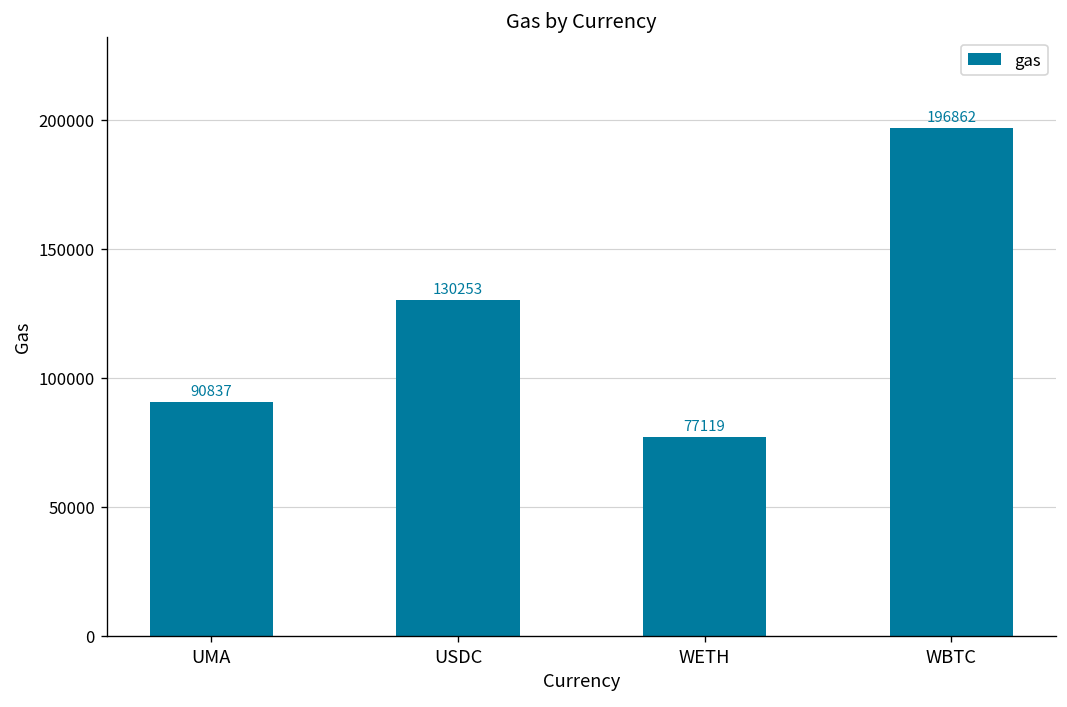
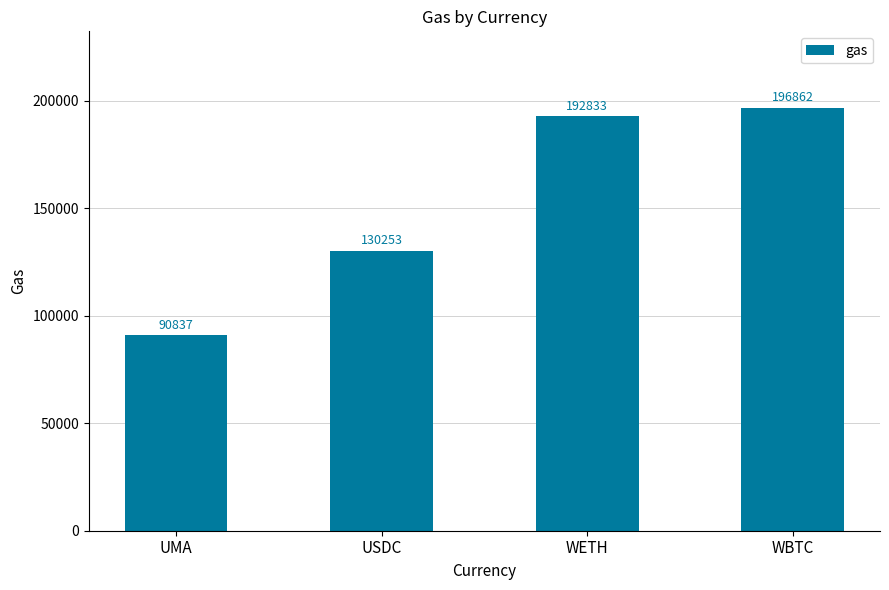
  {
    "UMA": 90837,
    "USDC": 130253,
-   "WETH": 77119,
+   "WETH": 192833,
    "WBTC": 196862
  }
